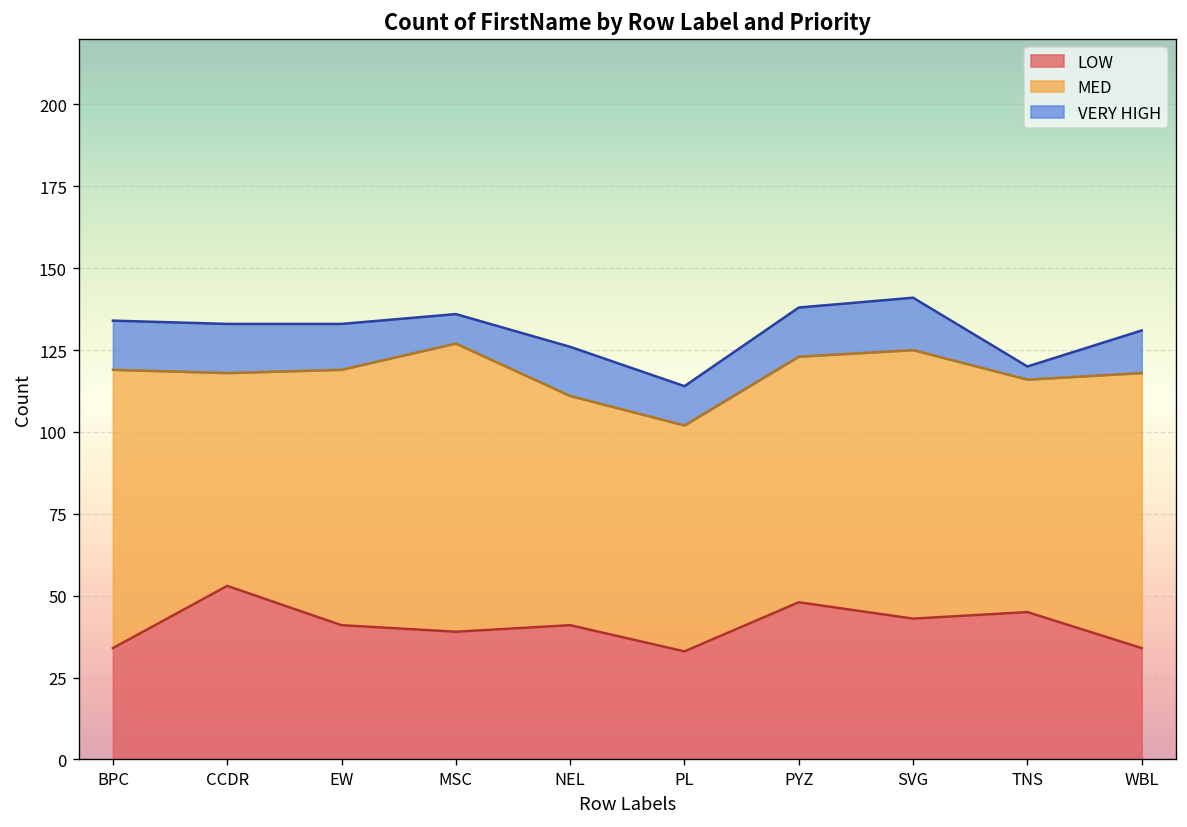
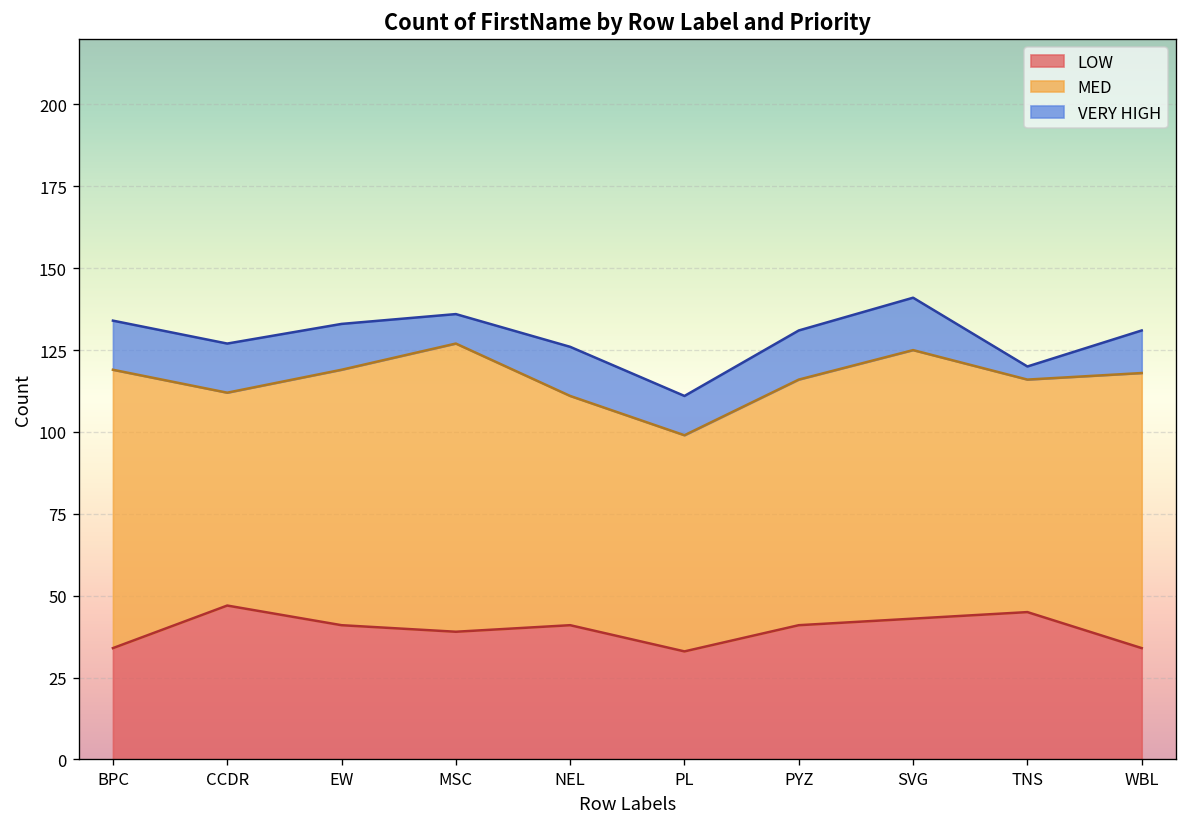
  {
    "LOW": {
      "BPC": 34,
-     "CCDR": 53,
+     "CCDR": 47,
      "EW": 41,
      "MSC": 39,
      "NEL": 41,
      "PL": 33,
-     "PYZ": 48,
+     "PYZ": 41,
      "SVG": 43,
      "TNS": 45,
      "WBL": 34
    },
    "MED": {
      "BPC": 85,
      "CCDR": 65,
      "EW": 78,
      "MSC": 88,
      "NEL": 70,
-     "PL": 69,
+     "PL": 66,
      "PYZ": 75,
      "SVG": 82,
      "TNS": 71,
      "WBL": 84
    },
    "VERY HIGH": {
      "BPC": 15,
      "CCDR": 15,
      "EW": 14,
      "MSC": 9,
      "NEL": 15,
      "PL": 12,
      "PYZ": 15,
      "SVG": 16,
      "TNS": 4,
      "WBL": 13
    }
  }
